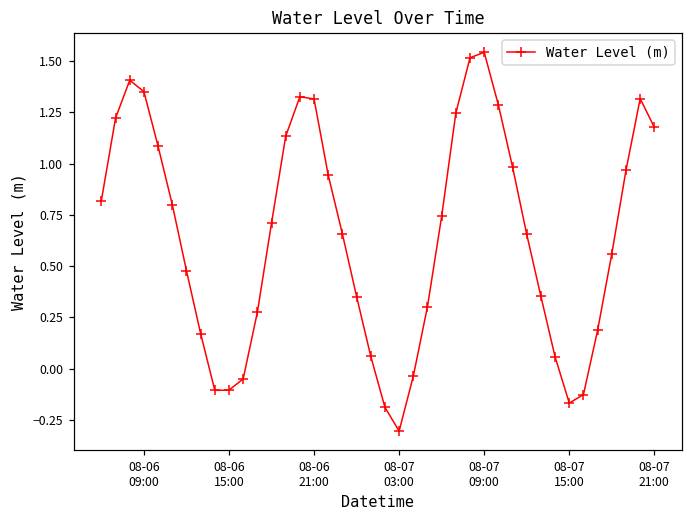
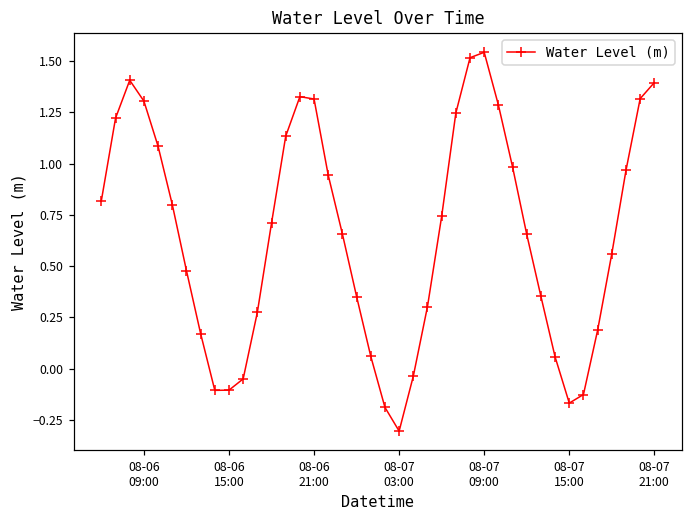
  {
-   "08-06 09:00": 1.35,
+   "08-06 09:00": 1.30,
    "08-06 15:00": -0.10,
    "08-06 21:00": 1.32,
    "08-07 03:00": -0.30,
    "08-07 09:00": 1.54,
    "08-07 15:00": -0.17,
-   "08-07 21:00": 1.18
+   "08-07 21:00": 1.40
  }
